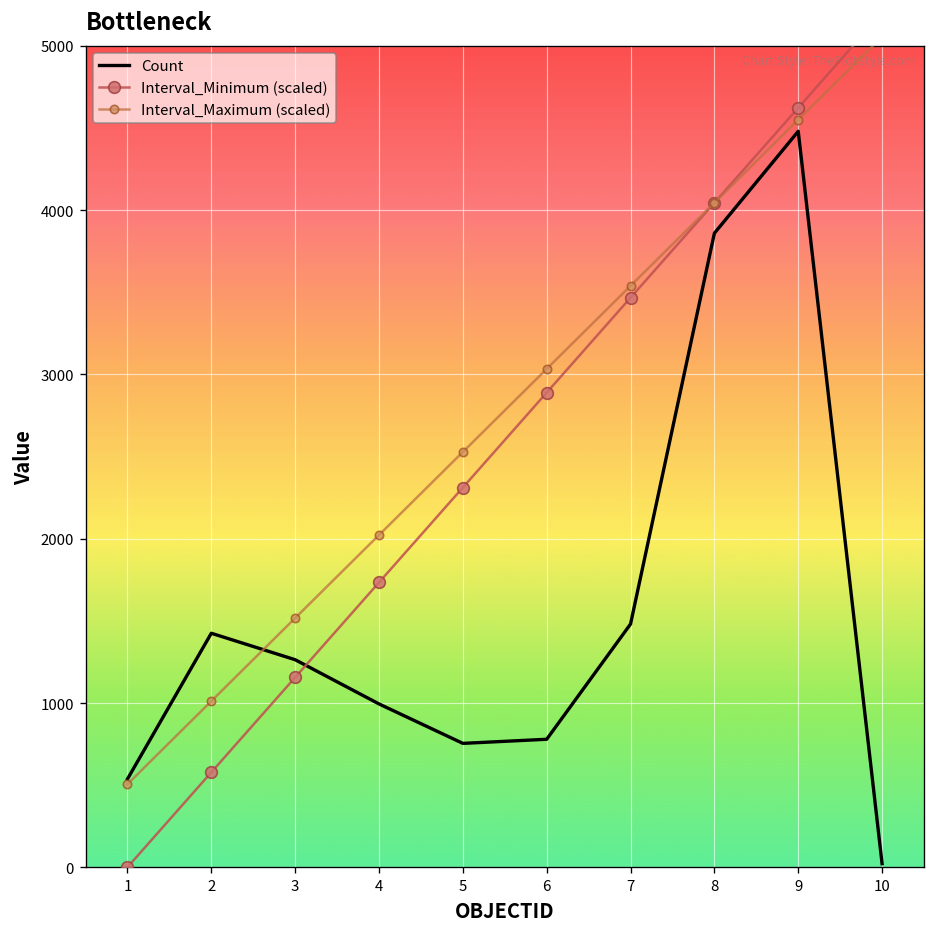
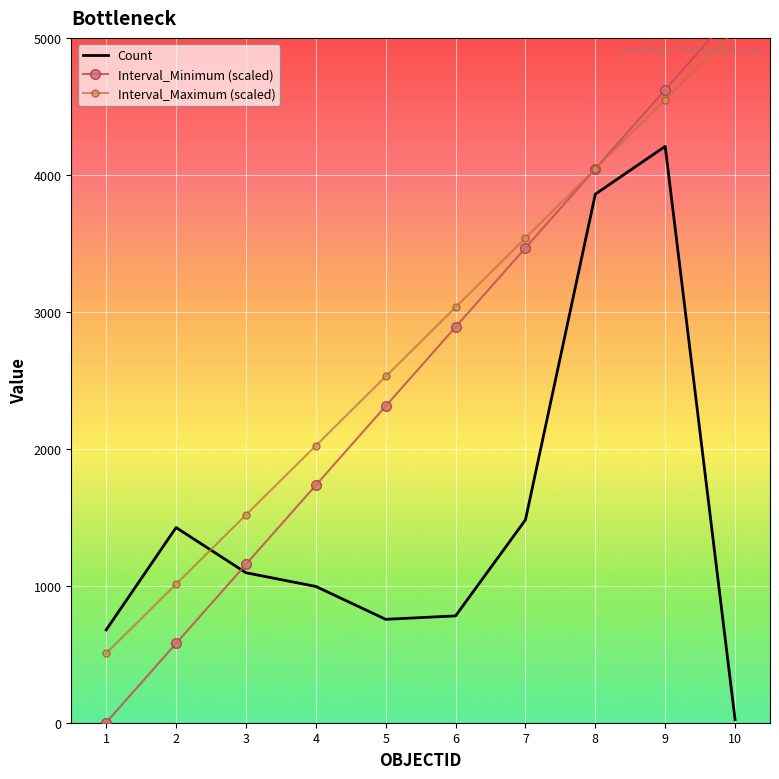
  {
    "Count": {
-     "1": 540,
+     "1": 680,
      "2": 1430,
-     "3": 1260,
+     "3": 1100,
      "4": 1000,
      "5": 760,
      "6": 780,
      "7": 1480,
      "8": 3860,
-     "9": 4480,
+     "9": 4210,
      "10": 20
    }
  }
